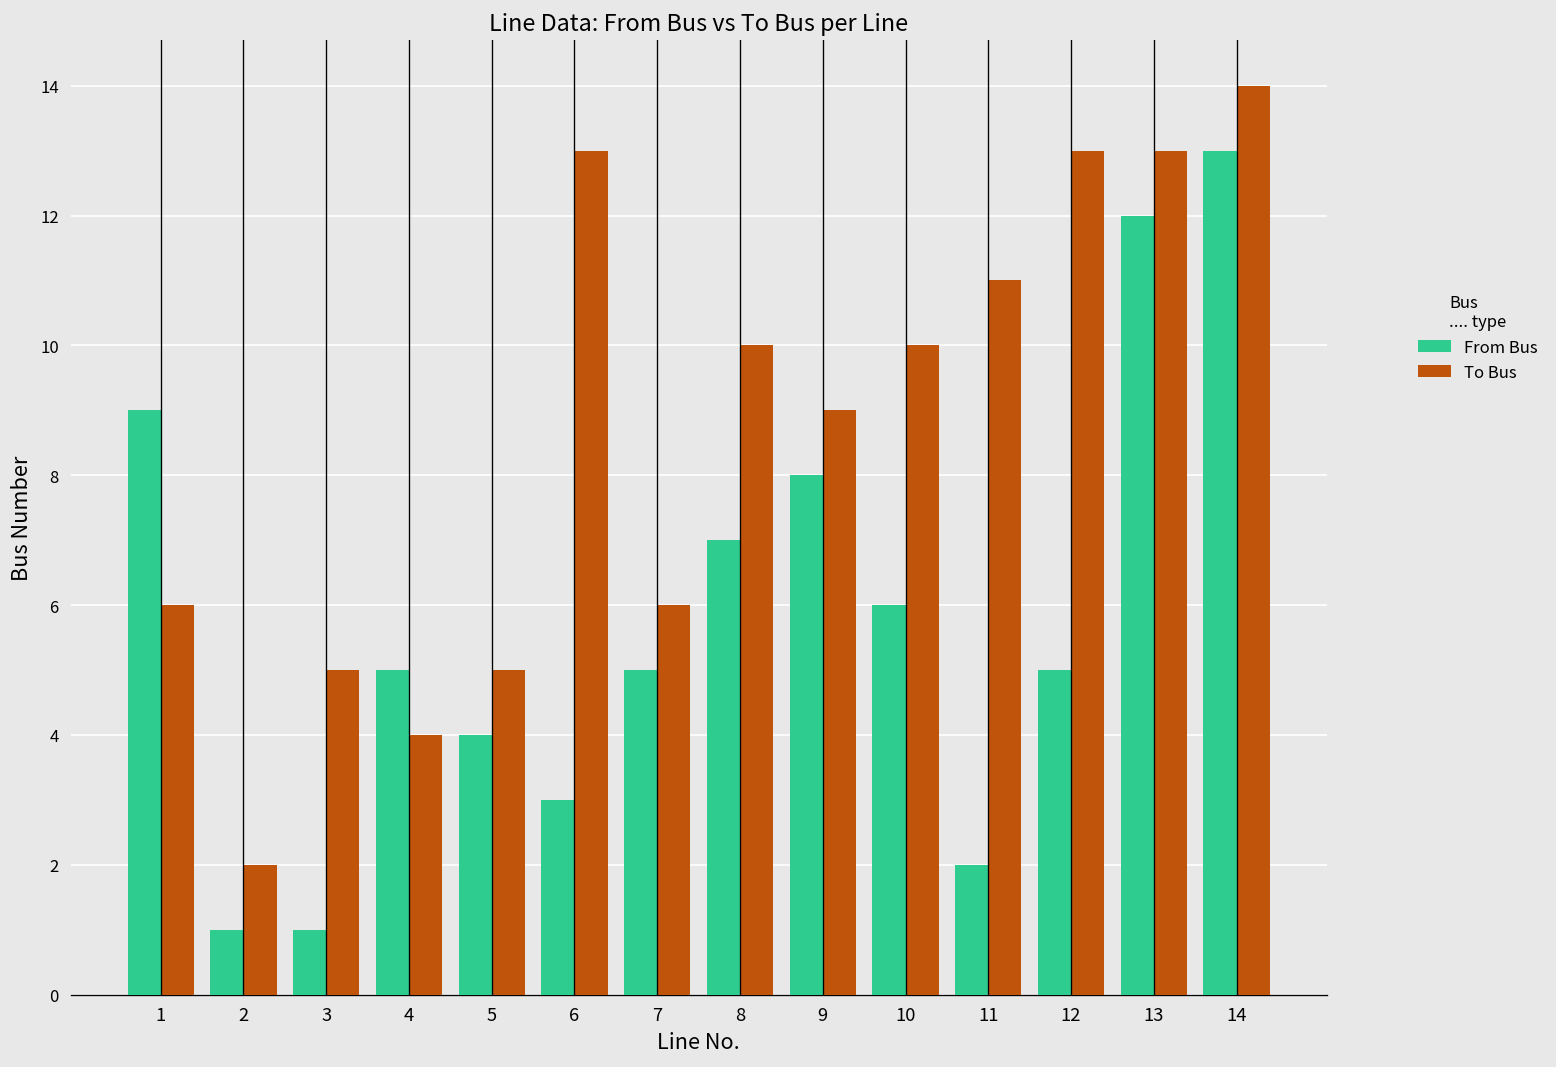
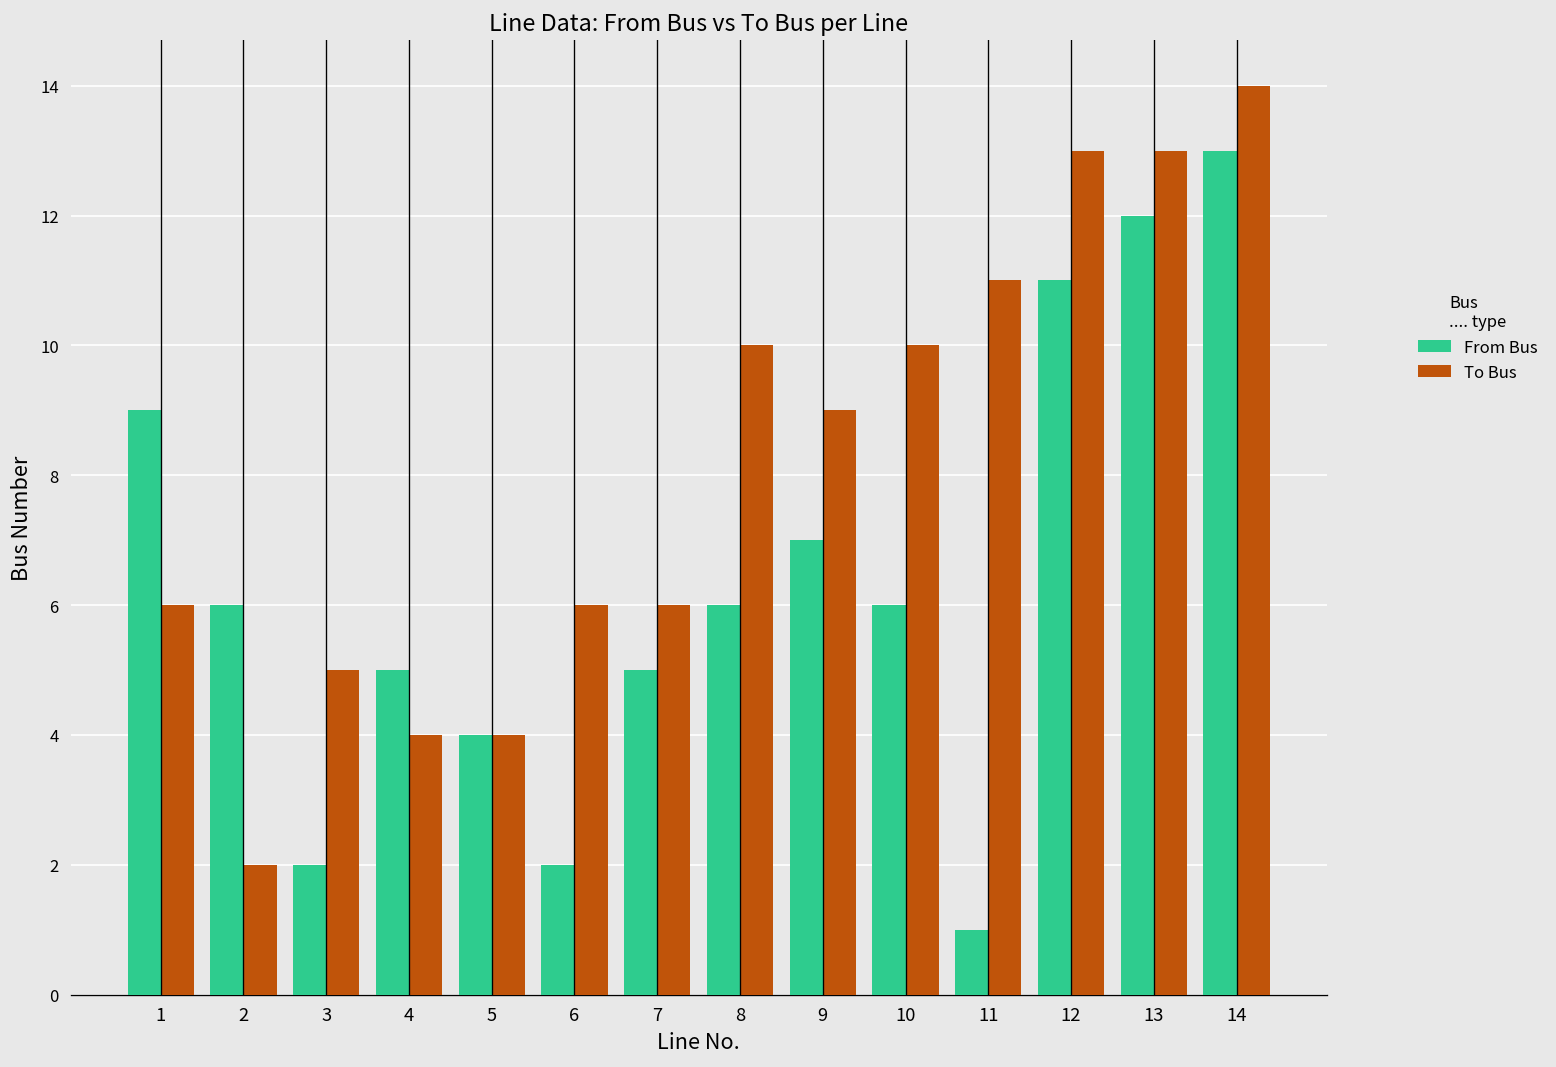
  {
    "From Bus": {
      "1": 9,
-     "2": 1,
-     "3": 1,
+     "2": 6,
+     "3": 2,
      "4": 5,
      "5": 4,
-     "6": 3,
+     "6": 2,
      "7": 5,
-     "8": 7,
-     "9": 8,
+     "8": 6,
+     "9": 7,
      "10": 6,
-     "11": 2,
-     "12": 5,
+     "11": 1,
+     "12": 11,
      "13": 12,
      "14": 13
    },
    "To Bus": {
      "1": 6,
      "2": 2,
      "3": 5,
      "4": 4,
-     "5": 5,
-     "6": 13,
+     "5": 4,
+     "6": 6,
      "7": 6,
      "8": 10,
      "9": 9,
      "10": 10,
      "11": 11,
      "12": 13,
      "13": 13,
      "14": 14
    }
  }
